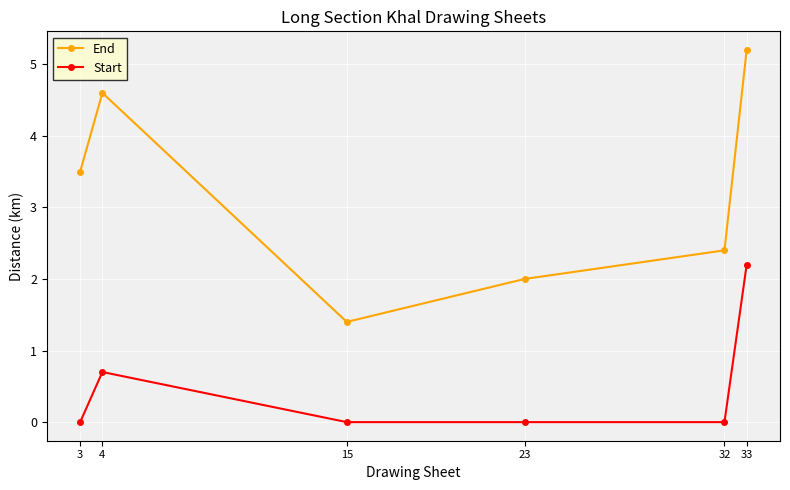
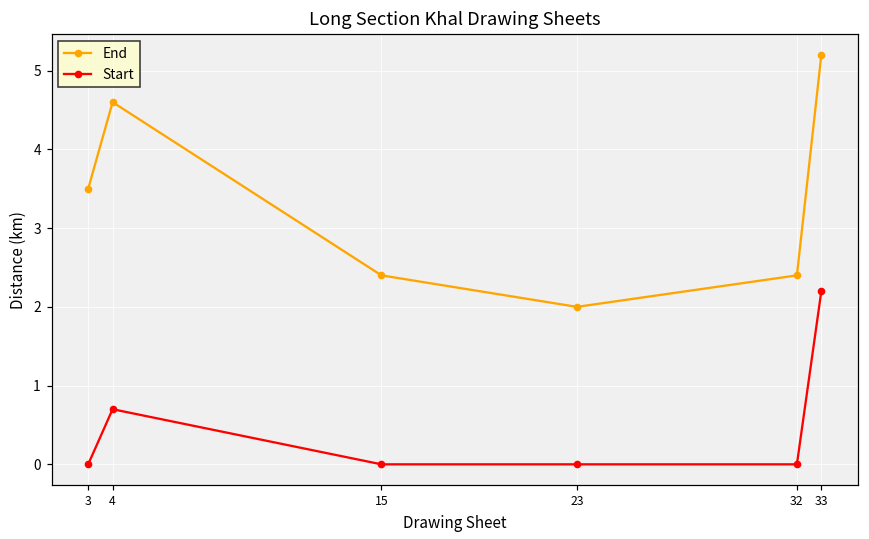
  {
    "End": {
      "3": 3.5,
      "4": 4.6,
-     "15": 1.4,
+     "15": 2.4,
      "23": 2.0,
      "32": 2.4,
      "33": 5.2
    },
    "Start": {
      "3": 0.0,
      "4": 0.7,
      "15": 0.0,
      "23": 0.0,
      "32": 0.0,
      "33": 2.2
    }
  }
